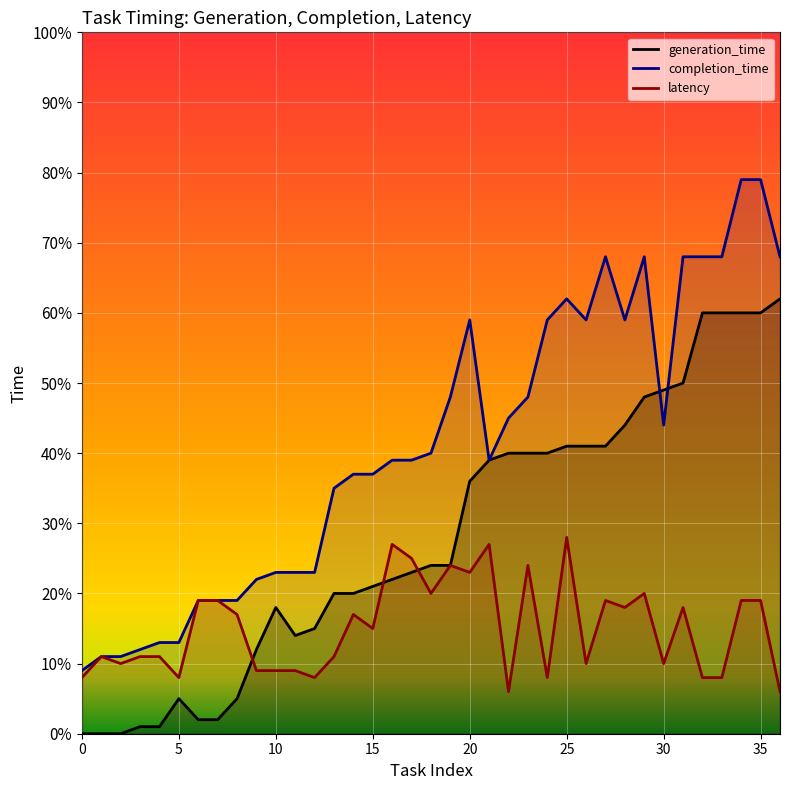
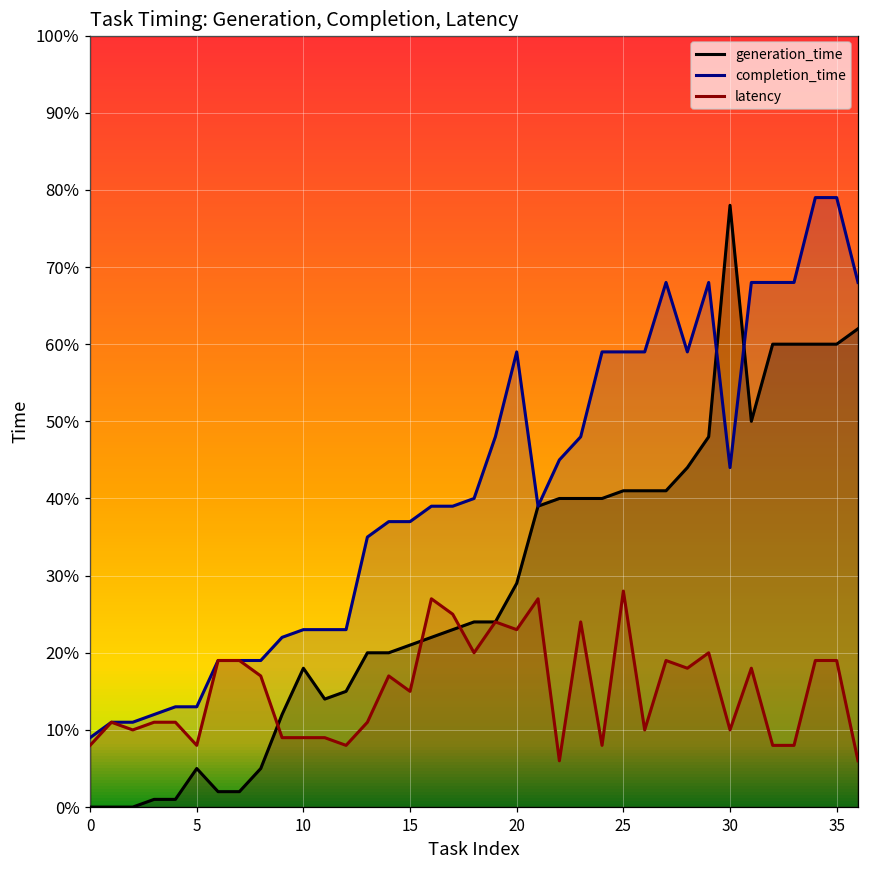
  {
    "generation_time": {
      "0": "0%",
      "5": "5%",
      "10": "18%",
      "15": "21%",
-     "20": "36%",
+     "20": "29%",
      "25": "41%",
-     "30": "49%",
+     "30": "78%",
      "35": "60%"
    },
    "completion_time": {
      "0": "9%",
      "5": "13%",
      "10": "23%",
      "15": "37%",
      "20": "59%",
-     "25": "62%",
+     "25": "59%",
      "30": "44%",
      "35": "79%"
    },
    "latency": {
      "0": "8%",
      "5": "8%",
      "10": "9%",
      "15": "15%",
      "20": "23%",
      "25": "28%",
      "30": "10%",
      "35": "19%"
    }
  }
